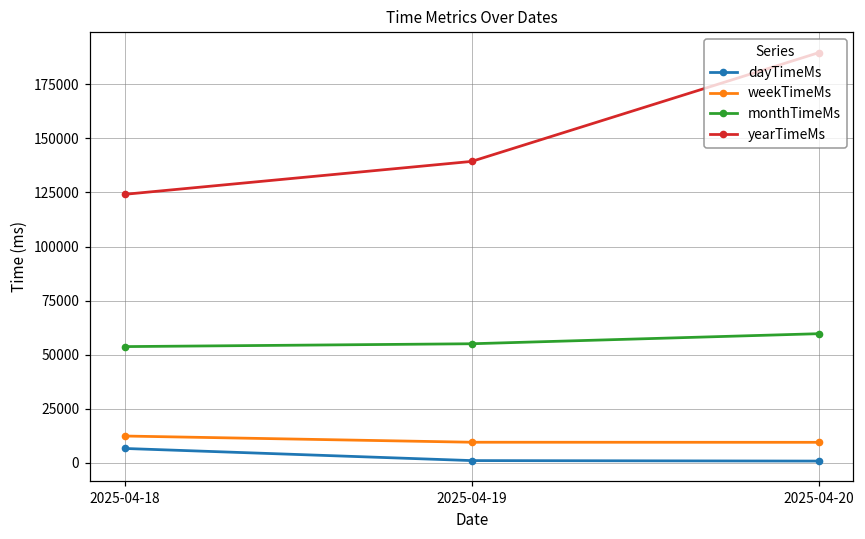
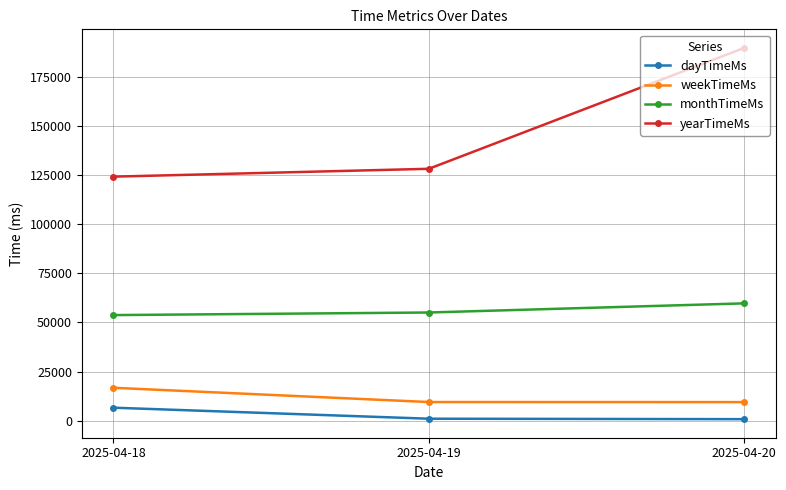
  {
    "dayTimeMs": {
      "2025-04-18": 7000,
      "2025-04-19": 1000,
      "2025-04-20": 1000
    },
    "weekTimeMs": {
-     "2025-04-18": 12000,
+     "2025-04-18": 17000,
      "2025-04-19": 10000,
      "2025-04-20": 10000
    },
    "monthTimeMs": {
      "2025-04-18": 54000,
      "2025-04-19": 55000,
      "2025-04-20": 60000
    },
    "yearTimeMs": {
      "2025-04-18": 124000,
-     "2025-04-19": 139000
+     "2025-04-19": 128000
    }
  }
